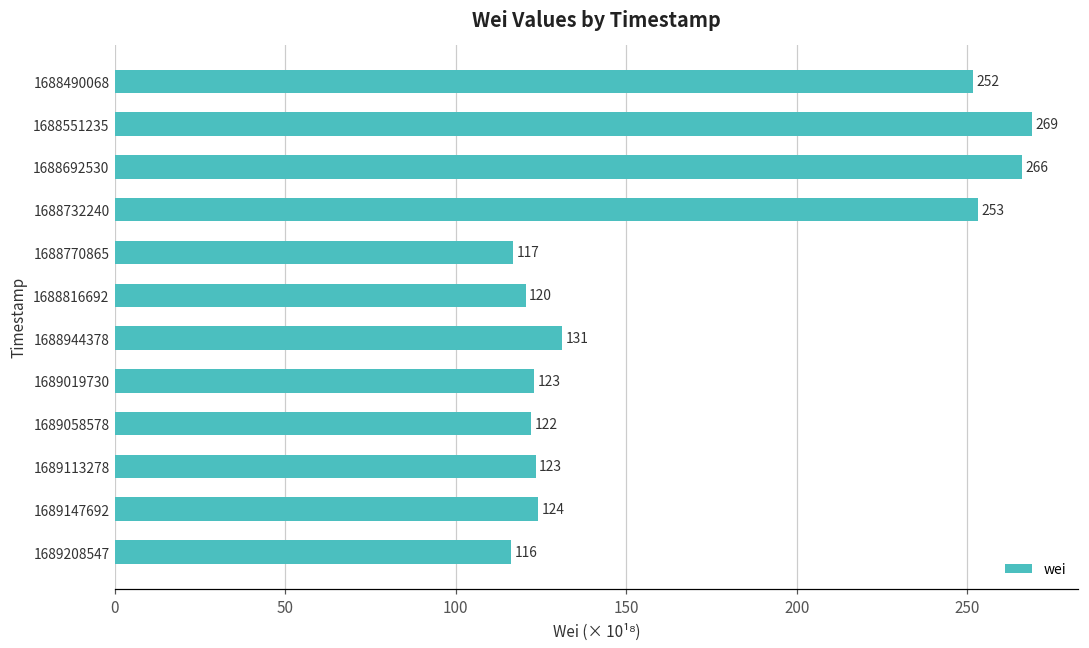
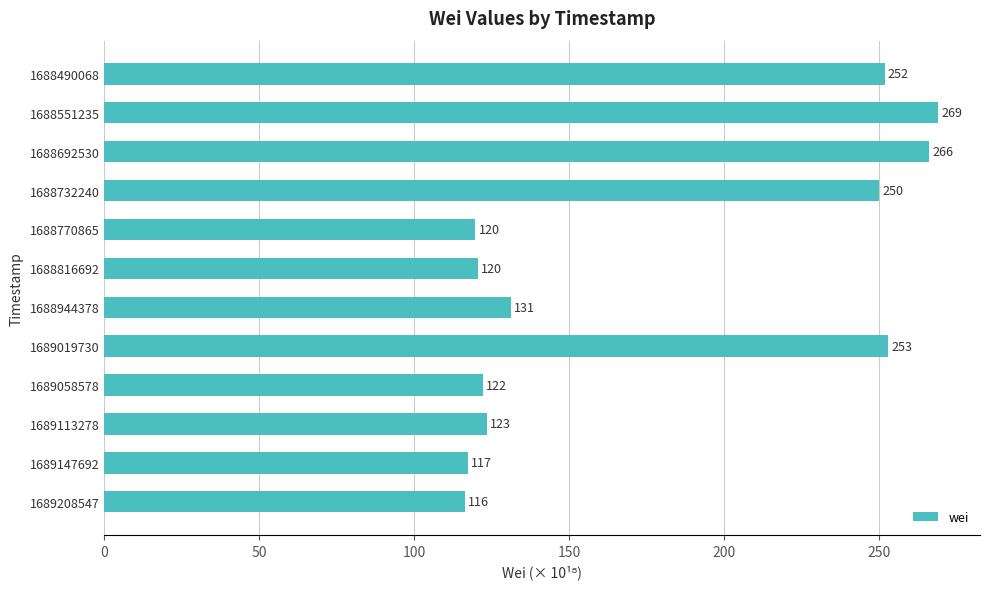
  {
    "1688490068": 252,
    "1688551235": 269,
    "1688692530": 266,
-   "1688732240": 253,
-   "1688770865": 117,
+   "1688732240": 250,
+   "1688770865": 120,
    "1688816692": 120,
    "1688944378": 131,
-   "1689019730": 123,
+   "1689019730": 253,
    "1689058578": 122,
    "1689113278": 123,
-   "1689147692": 124,
+   "1689147692": 117,
    "1689208547": 116
  }
